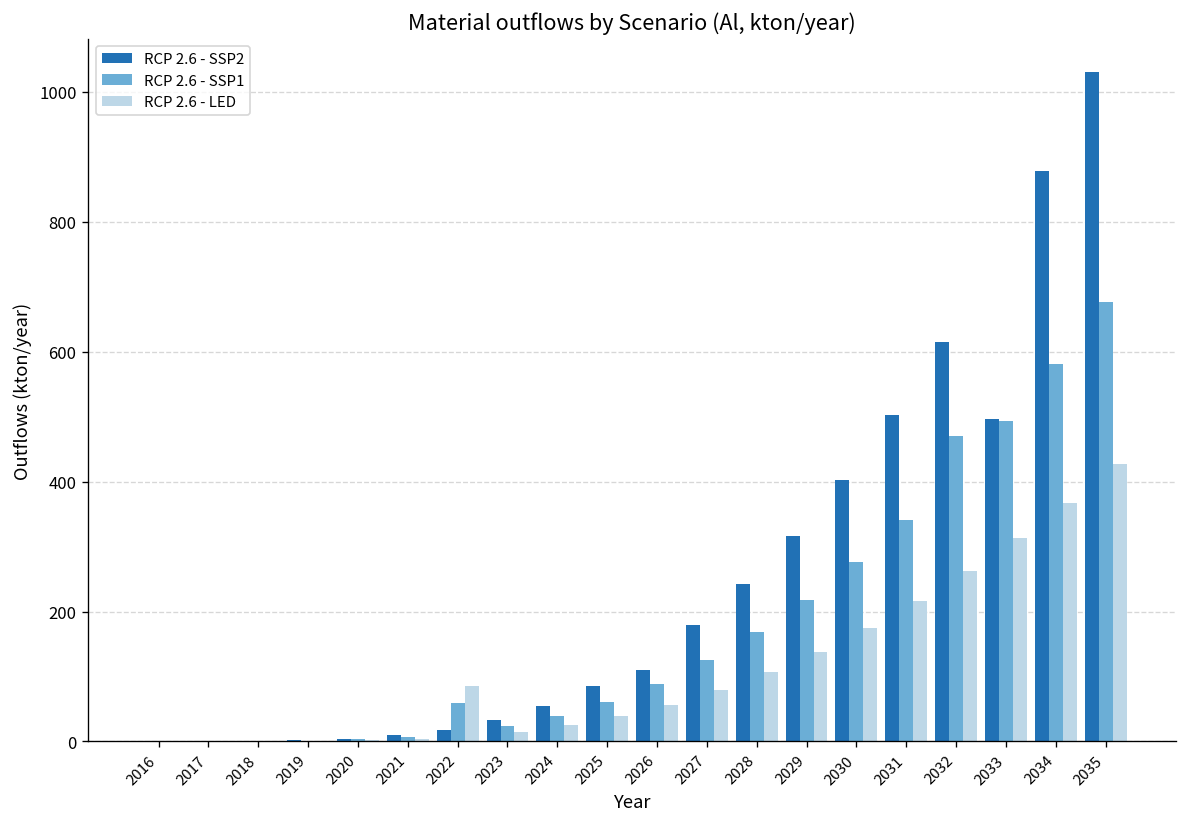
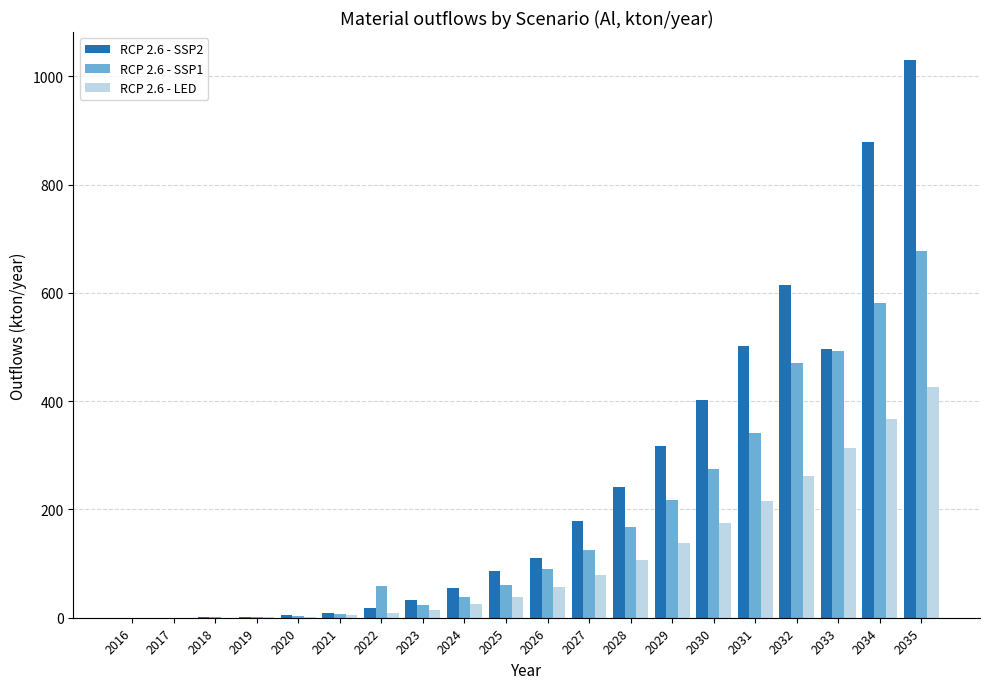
  {
    "RCP 2.6 - SSP2": {
      "2021": 10,
      "2022": 20,
      "2023": 30,
      "2024": 50,
      "2025": 90,
      "2026": 110,
      "2027": 180,
      "2028": 240,
      "2029": 320,
      "2030": 400,
      "2031": 500,
      "2032": 610,
      "2033": 500,
      "2034": 880,
      "2035": 1030
    },
    "RCP 2.6 - SSP1": {
      "2021": 10,
      "2022": 60,
      "2023": 20,
      "2024": 40,
      "2025": 60,
      "2026": 90,
      "2027": 120,
      "2028": 170,
      "2029": 220,
      "2030": 280,
      "2031": 340,
      "2032": 470,
      "2033": 490,
      "2034": 580,
      "2035": 680
    },
    "RCP 2.6 - LED": {
-     "2022": 90,
+     "2022": 10,
      "2023": 10,
      "2024": 20,
      "2025": 40,
      "2026": 60,
      "2027": 80,
      "2028": 110,
      "2029": 140,
      "2030": 170,
      "2031": 220,
      "2032": 260,
      "2033": 310,
      "2034": 370,
      "2035": 430
    }
  }
